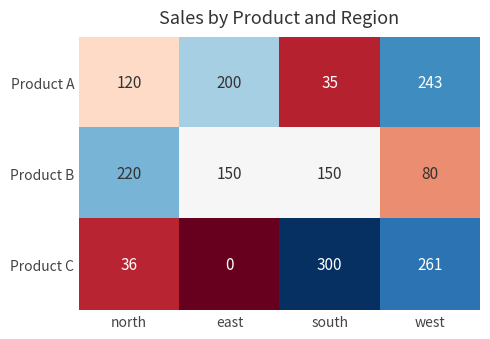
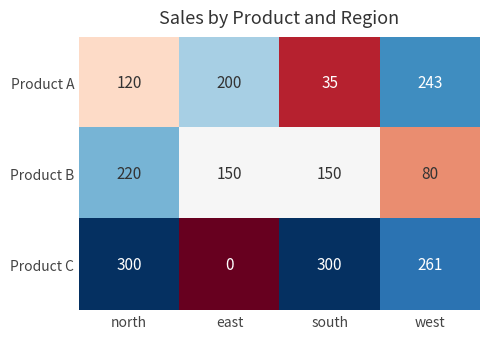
  {
    "Product A": {
      "north": 120,
      "east": 200,
      "south": 35,
      "west": 243
    },
    "Product B": {
      "north": 220,
      "east": 150,
      "south": 150,
      "west": 80
    },
    "Product C": {
-     "north": 36,
+     "north": 300,
      "east": 0,
      "south": 300,
      "west": 261
    }
  }
